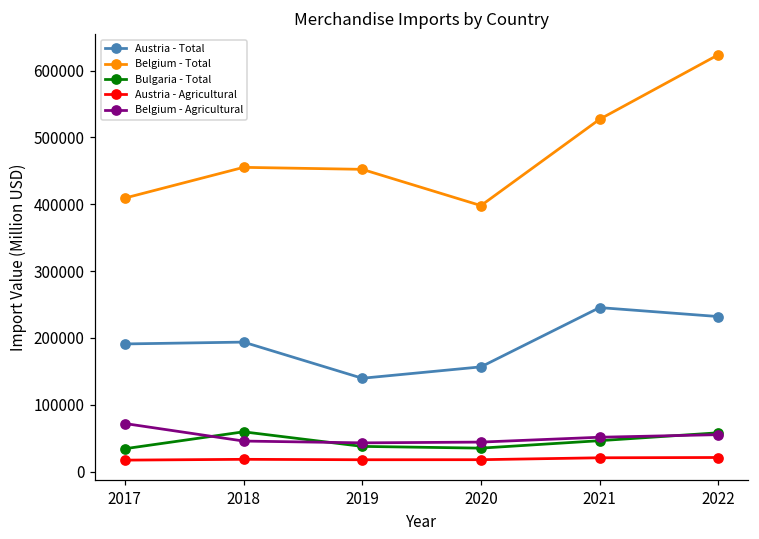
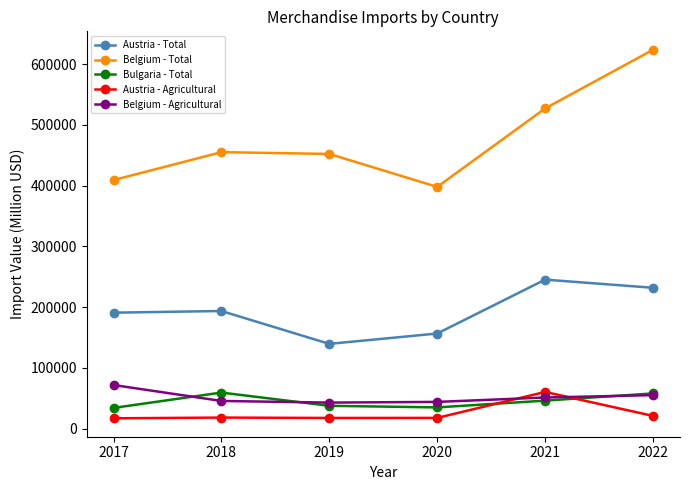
  {
    "Austria - Total": {
      "2017": 190000,
      "2018": 190000,
      "2019": 140000,
      "2020": 160000,
      "2021": 250000,
      "2022": 230000
    },
    "Belgium - Total": {
      "2017": 410000,
      "2018": 460000,
      "2019": 450000,
      "2020": 400000,
      "2021": 530000,
      "2022": 620000
    },
    "Bulgaria - Total": {
      "2017": 30000,
      "2018": 60000,
      "2019": 40000,
      "2020": 40000,
      "2021": 50000
    },
    "Austria - Agricultural": {
      "2017": 20000,
      "2018": 20000,
      "2019": 20000,
      "2020": 20000,
-     "2021": 20000,
+     "2021": 60000,
      "2022": 20000
    },
    "Belgium - Agricultural": {
      "2017": 70000,
      "2018": 50000,
      "2019": 40000,
      "2020": 40000,
      "2021": 50000
    }
  }
